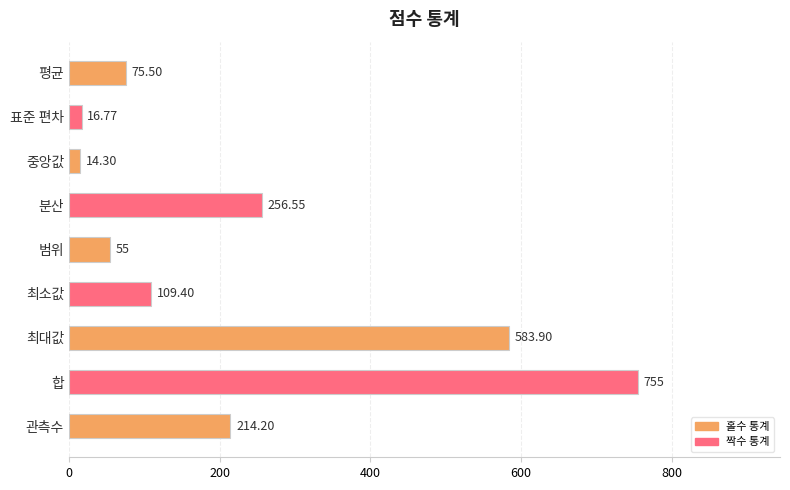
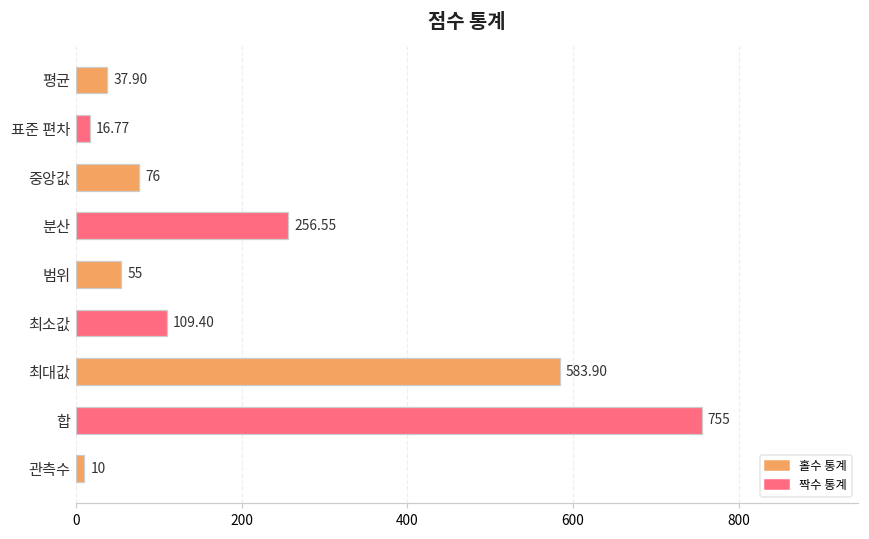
  {
-   "평균": 75.50,
+   "평균": 37.90,
    "표준 편차": 16.77,
-   "중앙값": 14.30,
+   "중앙값": 76,
    "분산": 256.55,
    "범위": 55,
    "최소값": 109.40,
    "최대값": 583.90,
    "합": 755,
-   "관측수": 214.20
+   "관측수": 10
  }
